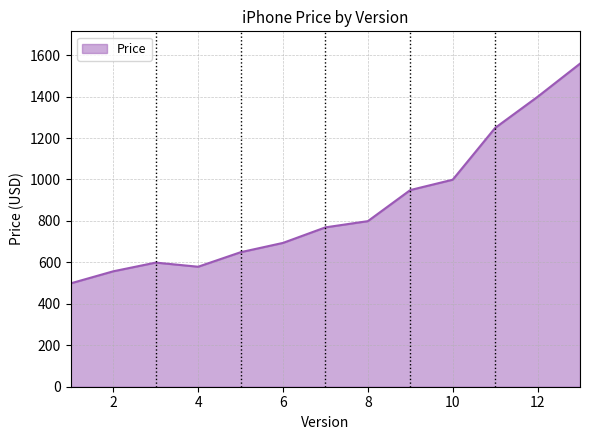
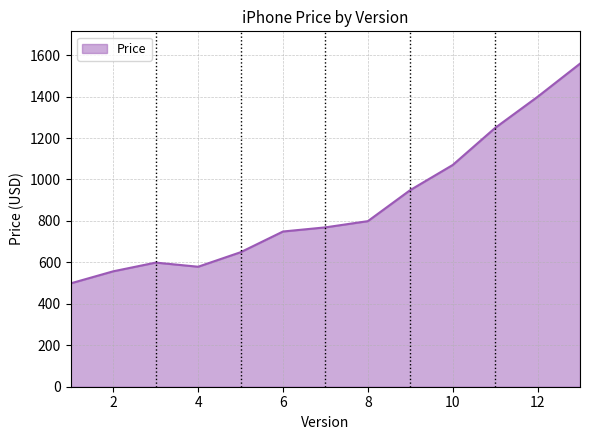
  {
    "2": 560,
    "4": 580,
-   "6": 690,
+   "6": 750,
    "8": 800,
-   "10": 1000,
+   "10": 1070,
    "12": 1400
  }
